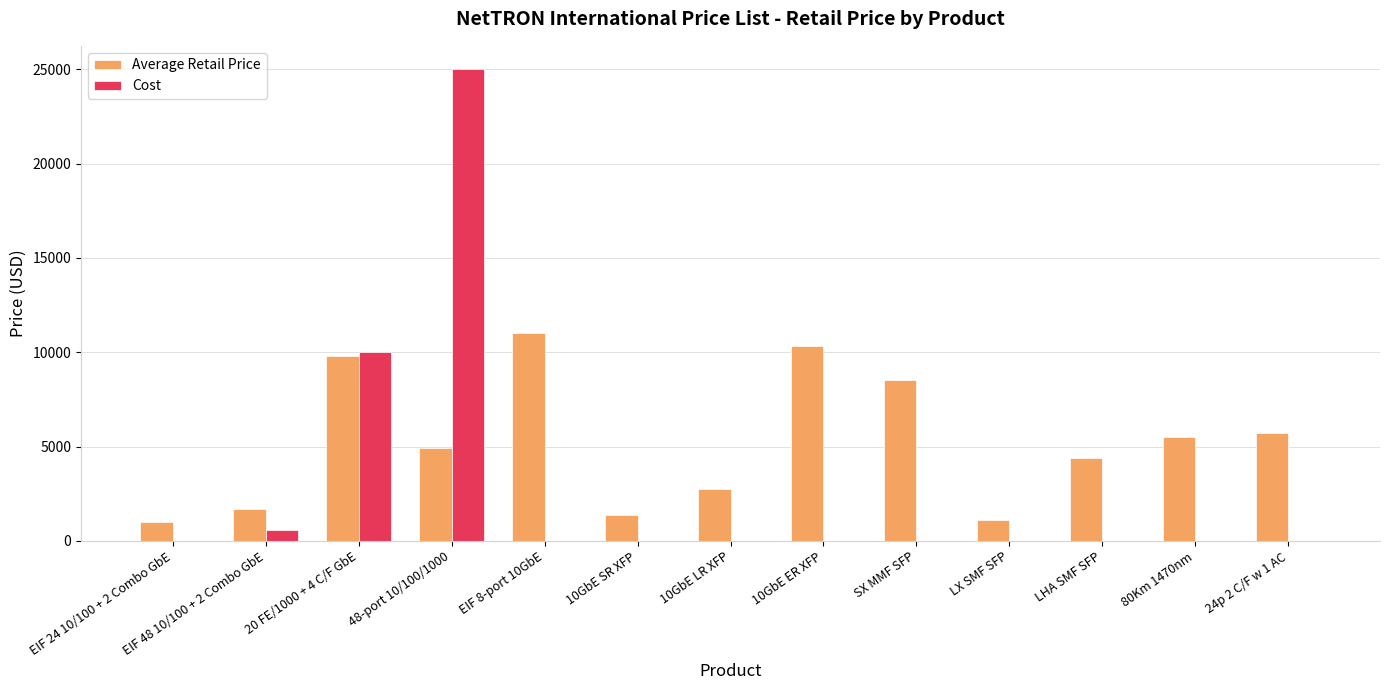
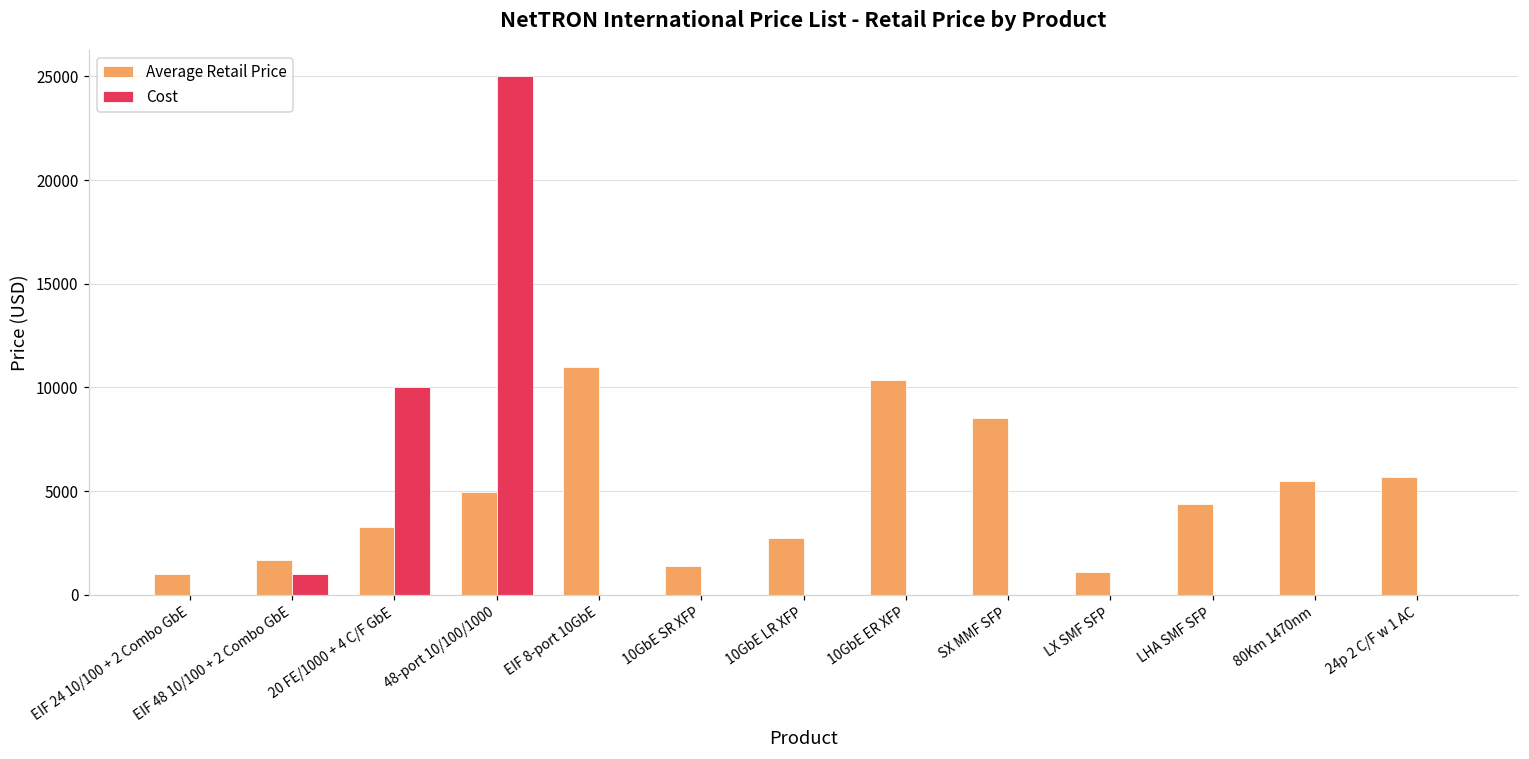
  {
    "Average Retail Price": {
      "EIF 24 10/100 + 2 Combo GbE": 1000,
      "EIF 48 10/100 + 2 Combo GbE": 1700,
-     "20 FE/1000 + 4 C/F GbE": 9800,
+     "20 FE/1000 + 4 C/F GbE": 3300,
      "48-port 10/100/1000": 4900,
      "EIF 8-port 10GbE": 11000,
      "10GbE SR XFP": 1400,
      "10GbE LR XFP": 2700,
      "10GbE ER XFP": 10400,
      "SX MMF SFP": 8500,
      "LX SMF SFP": 1100,
      "LHA SMF SFP": 4400,
      "80Km 1470nm": 5500,
      "24p 2 C/F w 1 AC": 5700
    },
    "Cost": {
      "EIF 24 10/100 + 2 Combo GbE": 0,
-     "EIF 48 10/100 + 2 Combo GbE": 600,
+     "EIF 48 10/100 + 2 Combo GbE": 1000,
      "20 FE/1000 + 4 C/F GbE": 10000,
      "48-port 10/100/1000": 25000,
      "EIF 8-port 10GbE": 0,
      "10GbE SR XFP": 0,
      "10GbE LR XFP": 0,
      "10GbE ER XFP": 0,
      "SX MMF SFP": 0,
      "LX SMF SFP": 0,
      "LHA SMF SFP": 0,
      "80Km 1470nm": 0,
      "24p 2 C/F w 1 AC": 0
    }
  }
